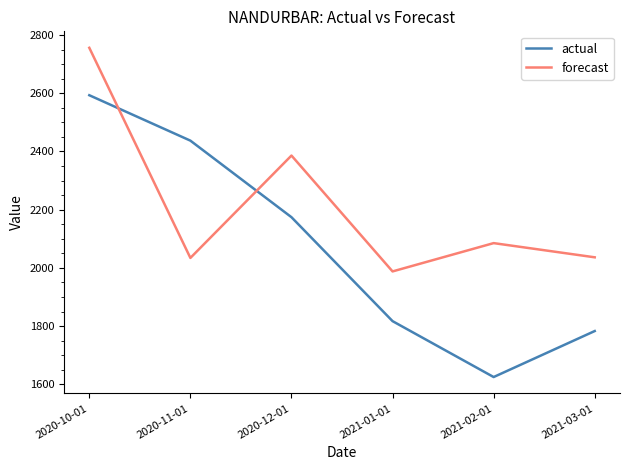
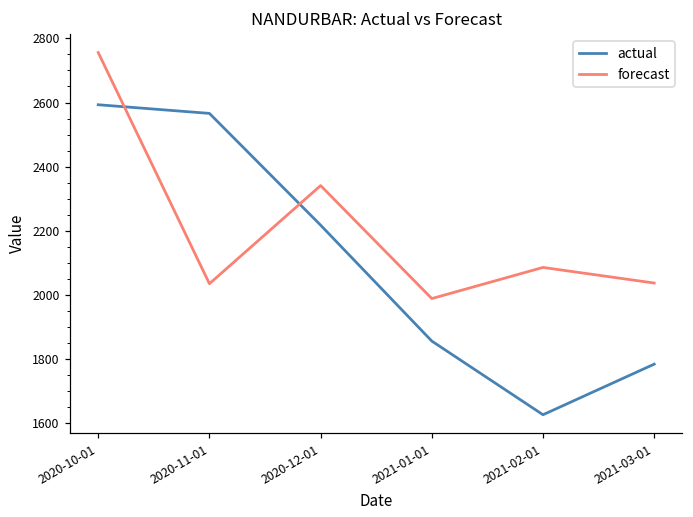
  {
    "actual": {
      "2020-10-01": 2590,
-     "2020-11-01": 2440,
-     "2020-12-01": 2170,
-     "2021-01-01": 1820,
+     "2020-11-01": 2570,
+     "2020-12-01": 2220,
+     "2021-01-01": 1860,
      "2021-02-01": 1630,
      "2021-03-01": 1780
    },
    "forecast": {
      "2020-10-01": 2760,
      "2020-11-01": 2030,
-     "2020-12-01": 2390,
+     "2020-12-01": 2340,
      "2021-01-01": 1990,
      "2021-02-01": 2080,
      "2021-03-01": 2040
    }
  }
